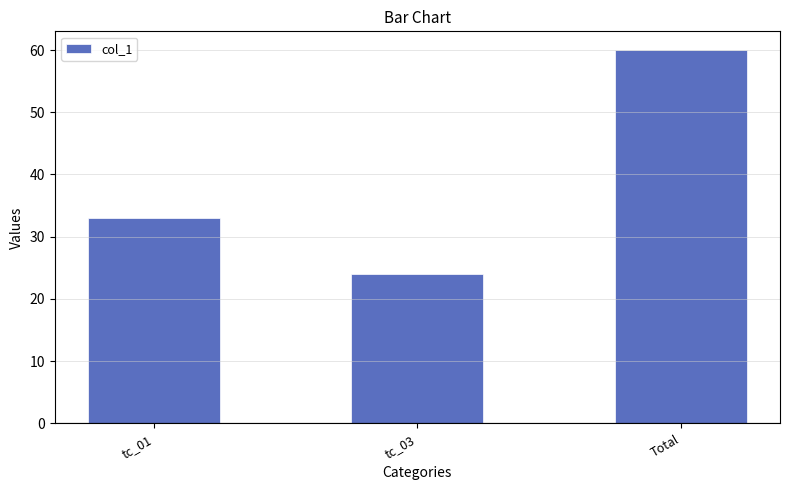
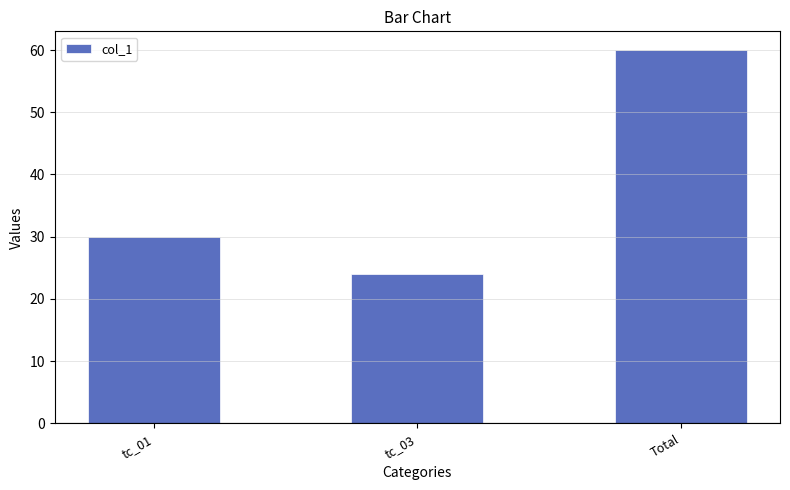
  {
-   "tc_01": 33,
+   "tc_01": 30,
    "tc_03": 24,
    "Total": 60
  }
